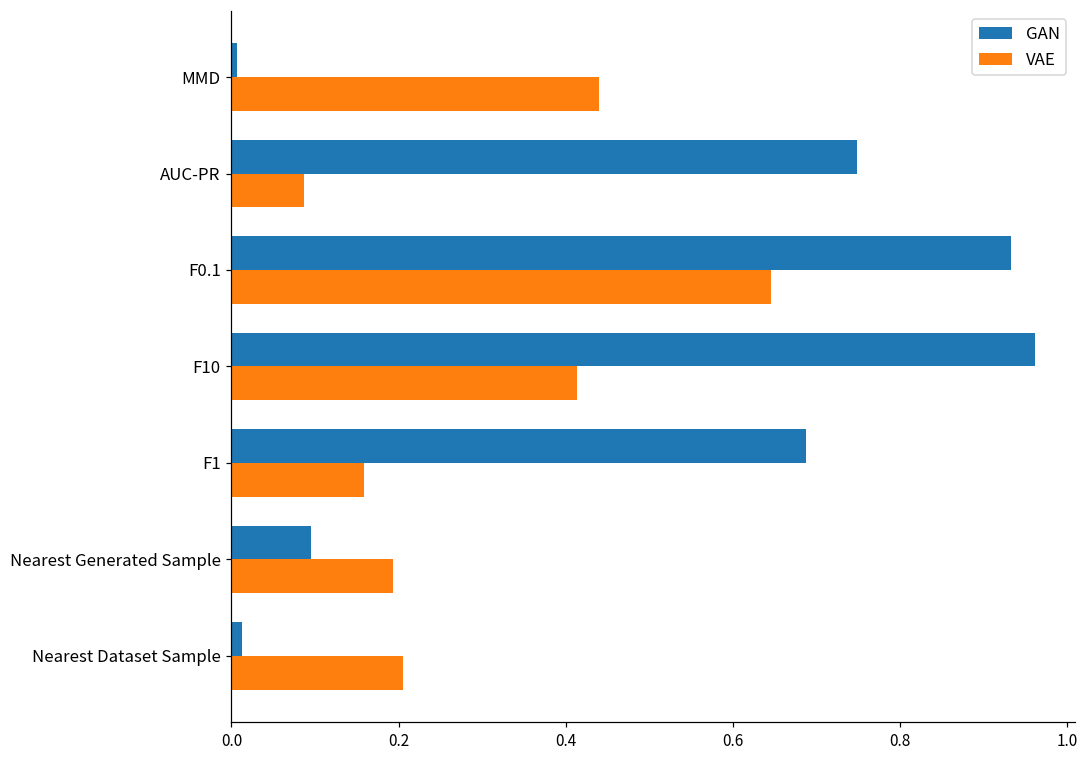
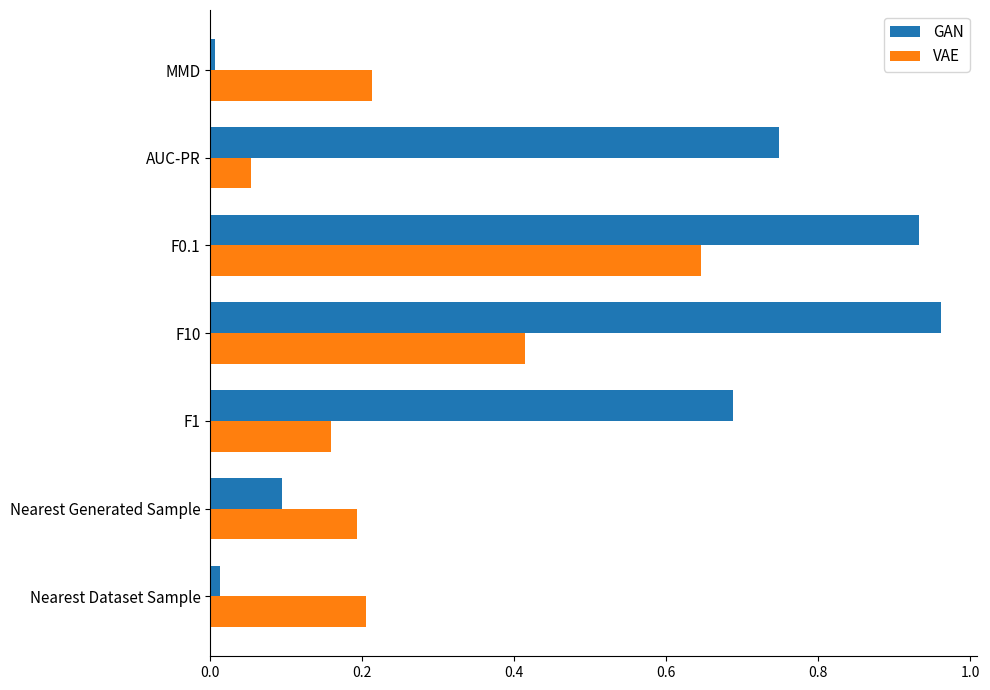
  {
    "GAN": {
      "MMD": 0.01,
      "AUC-PR": 0.75,
      "F0.1": 0.93,
      "F10": 0.96,
      "F1": 0.69,
      "Nearest Generated Sample": 0.09,
      "Nearest Dataset Sample": 0.01
    },
    "VAE": {
-     "MMD": 0.44,
-     "AUC-PR": 0.09,
+     "MMD": 0.21,
+     "AUC-PR": 0.05,
      "F0.1": 0.65,
      "F10": 0.41,
      "F1": 0.16,
      "Nearest Generated Sample": 0.19,
      "Nearest Dataset Sample": 0.21
    }
  }
